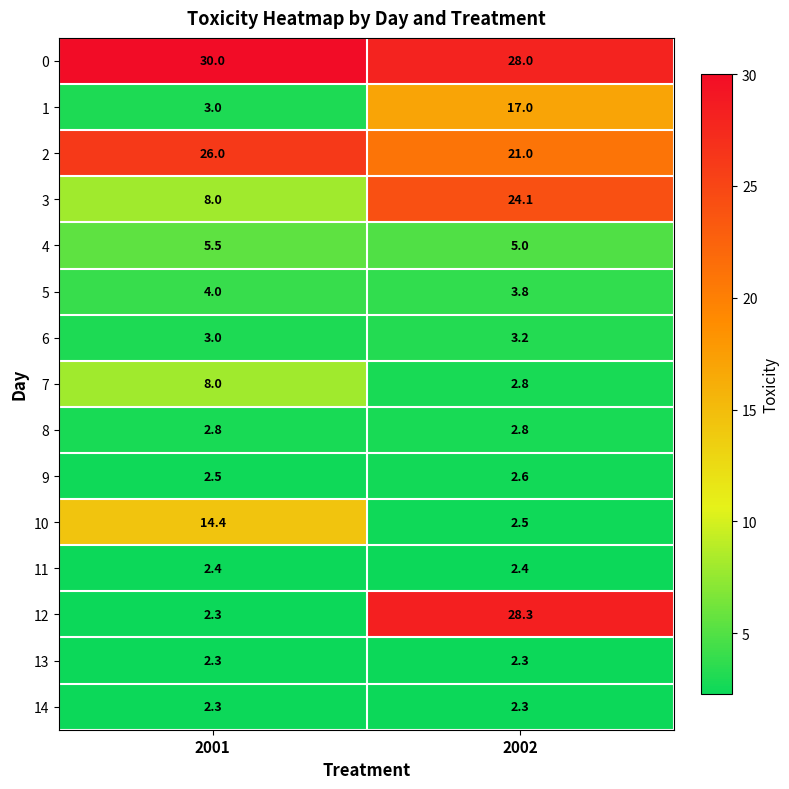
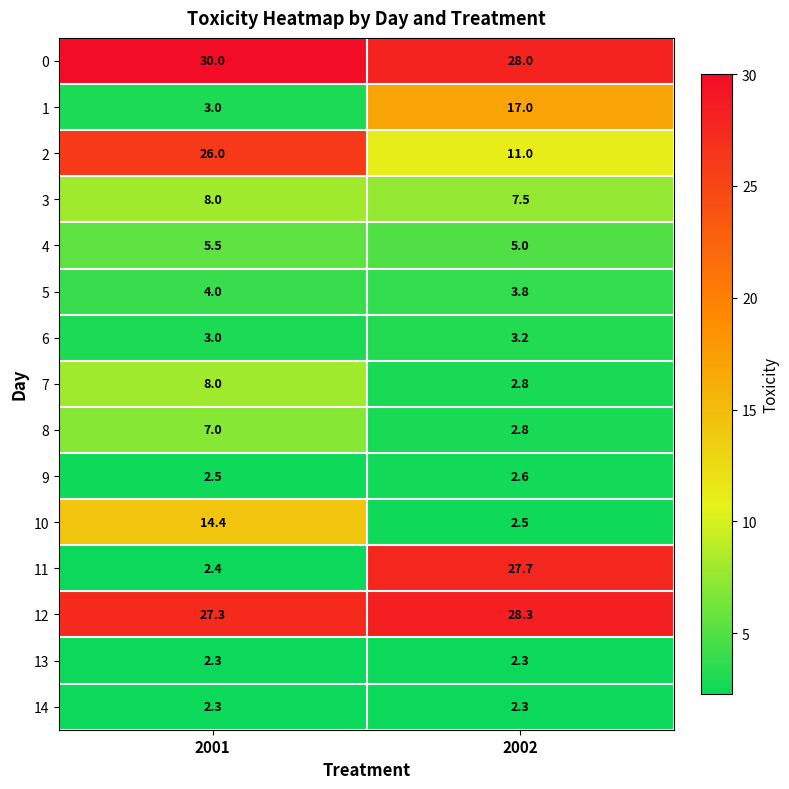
  {
    "0": {
      "2001": 30.0,
      "2002": 28.0
    },
    "1": {
      "2001": 3.0,
      "2002": 17.0
    },
    "2": {
      "2001": 26.0,
-     "2002": 21.0
+     "2002": 11.0
    },
    "3": {
      "2001": 8.0,
-     "2002": 24.1
+     "2002": 7.5
    },
    "4": {
      "2001": 5.5,
      "2002": 5.0
    },
    "5": {
      "2001": 4.0,
      "2002": 3.8
    },
    "6": {
      "2001": 3.0,
      "2002": 3.2
    },
    "7": {
      "2001": 8.0,
      "2002": 2.8
    },
    "8": {
-     "2001": 2.8,
+     "2001": 7.0,
      "2002": 2.8
    },
    "9": {
      "2001": 2.5,
      "2002": 2.6
    },
    "10": {
      "2001": 14.4,
      "2002": 2.5
    },
    "11": {
      "2001": 2.4,
-     "2002": 2.4
+     "2002": 27.7
    },
    "12": {
-     "2001": 2.3,
+     "2001": 27.3,
      "2002": 28.3
    },
    "13": {
      "2001": 2.3,
      "2002": 2.3
    },
    "14": {
      "2001": 2.3,
      "2002": 2.3
    }
  }
